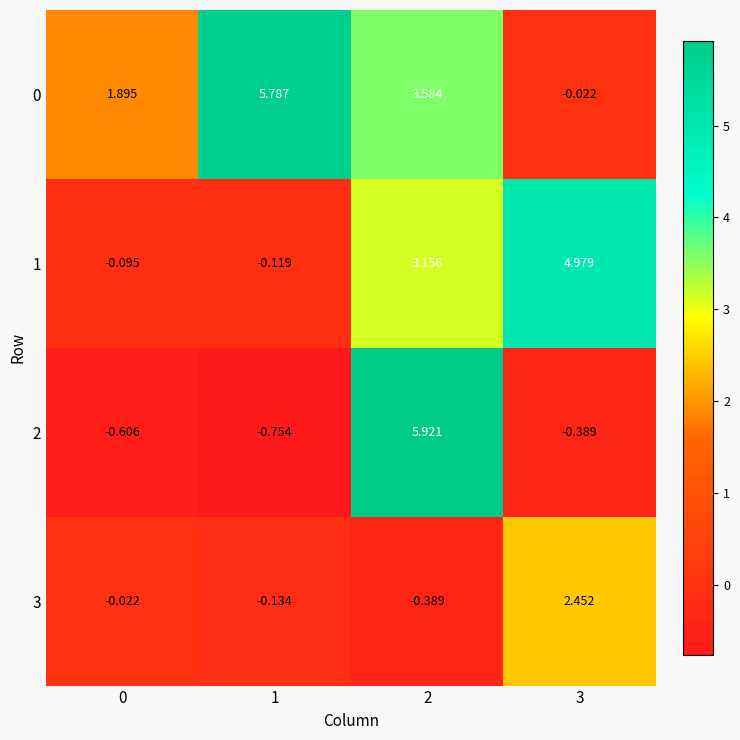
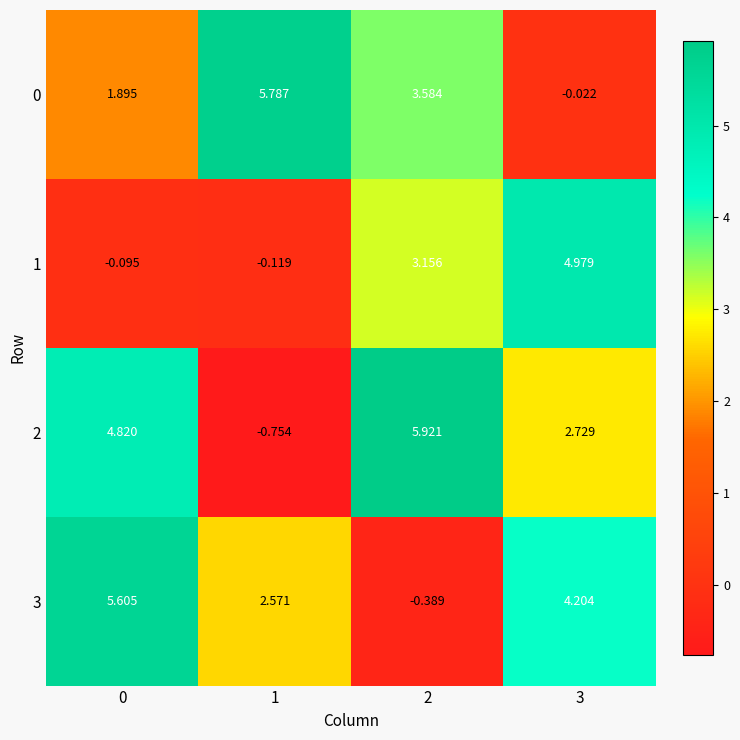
  {
    "0": {
      "0": 1.895,
      "1": 5.787,
      "2": 3.584,
      "3": -0.022
    },
    "1": {
      "0": -0.095,
      "1": -0.119,
      "2": 3.156,
      "3": 4.979
    },
    "2": {
-     "0": -0.606,
+     "0": 4.820,
      "1": -0.754,
      "2": 5.921,
-     "3": -0.389
+     "3": 2.729
    },
    "3": {
-     "0": -0.022,
-     "1": -0.134,
+     "0": 5.605,
+     "1": 2.571,
      "2": -0.389,
-     "3": 2.452
+     "3": 4.204
    }
  }
